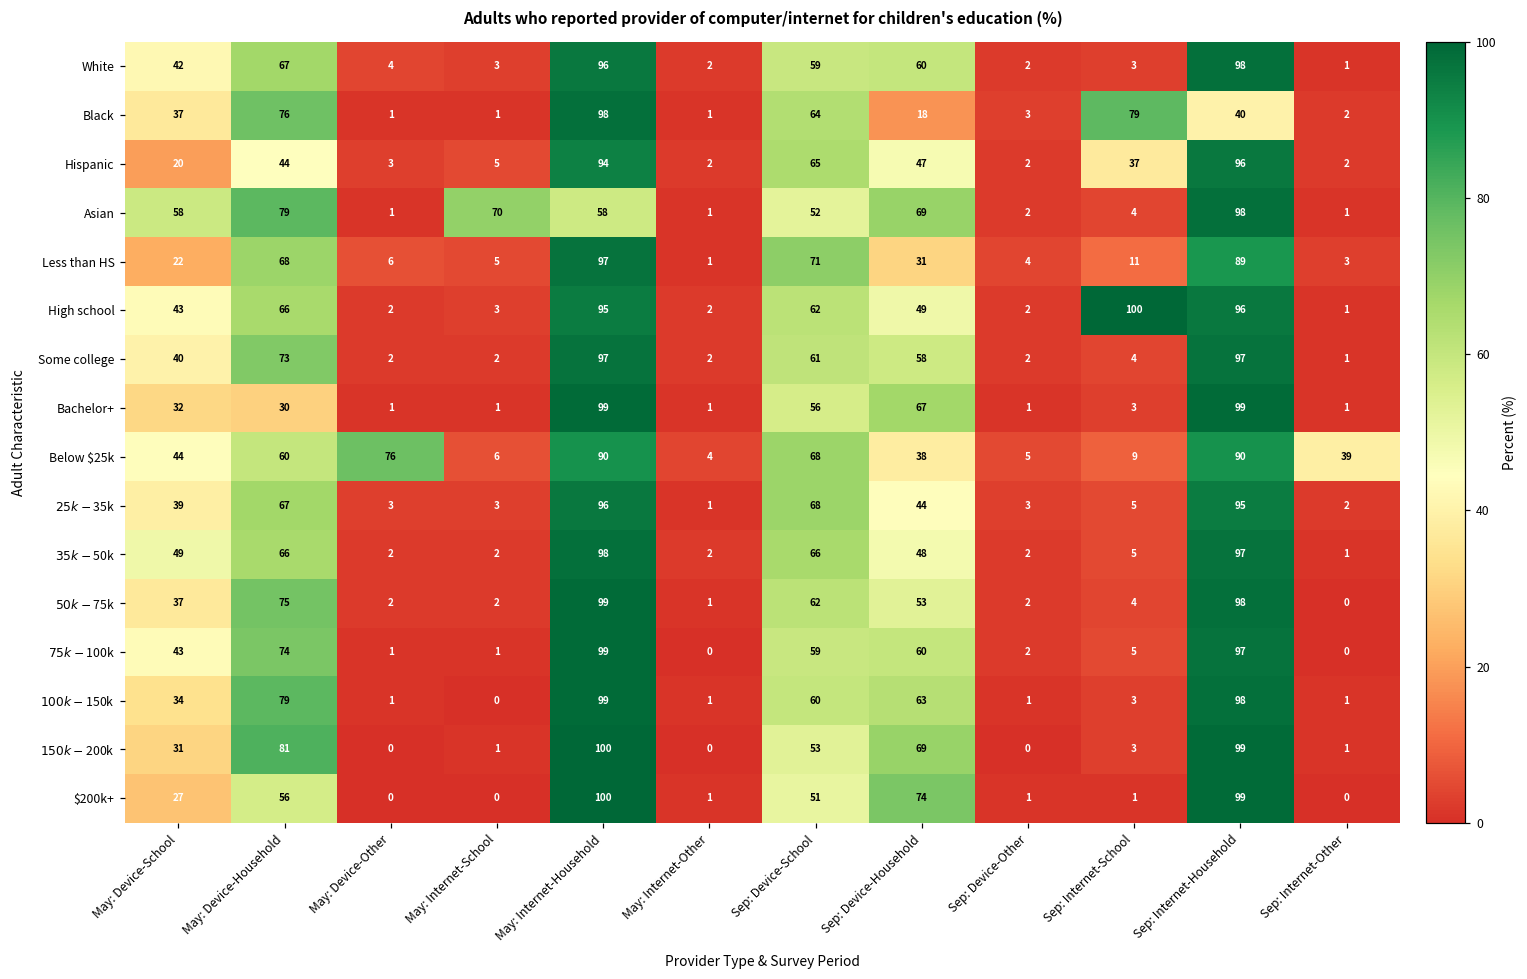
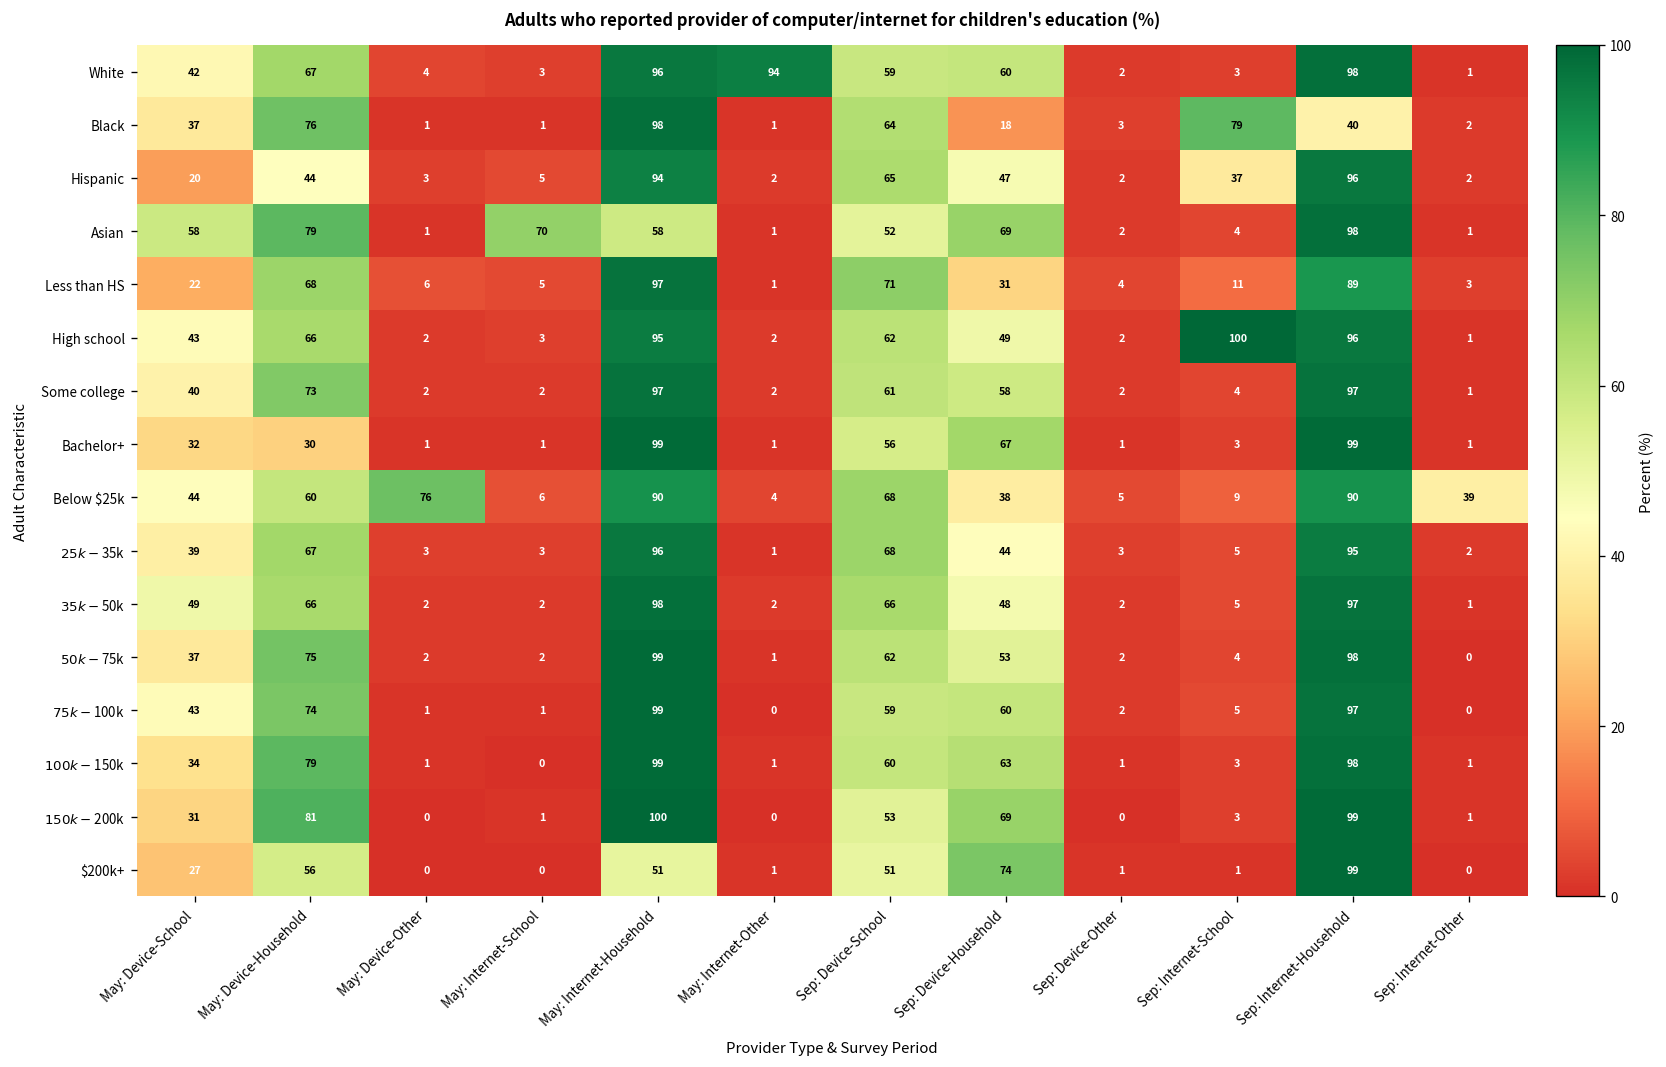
  {
    "White": {
      "May: Device-School": 42,
      "May: Device-Household": 67,
      "May: Device-Other": 4,
      "May: Internet-School": 3,
      "May: Internet-Household": 96,
-     "May: Internet-Other": 2,
+     "May: Internet-Other": 94,
      "Sep: Device-School": 59,
      "Sep: Device-Household": 60,
      "Sep: Device-Other": 2,
      "Sep: Internet-School": 3,
      "Sep: Internet-Household": 98,
      "Sep: Internet-Other": 1
    },
    "Black": {
      "May: Device-School": 37,
      "May: Device-Household": 76,
      "May: Device-Other": 1,
      "May: Internet-School": 1,
      "May: Internet-Household": 98,
      "May: Internet-Other": 1,
      "Sep: Device-School": 64,
      "Sep: Device-Household": 18,
      "Sep: Device-Other": 3,
      "Sep: Internet-School": 79,
      "Sep: Internet-Household": 40,
      "Sep: Internet-Other": 2
    },
    "Hispanic": {
      "May: Device-School": 20,
      "May: Device-Household": 44,
      "May: Device-Other": 3,
      "May: Internet-School": 5,
      "May: Internet-Household": 94,
      "May: Internet-Other": 2,
      "Sep: Device-School": 65,
      "Sep: Device-Household": 47,
      "Sep: Device-Other": 2,
      "Sep: Internet-School": 37,
      "Sep: Internet-Household": 96,
      "Sep: Internet-Other": 2
    },
    "Asian": {
      "May: Device-School": 58,
      "May: Device-Household": 79,
      "May: Device-Other": 1,
      "May: Internet-School": 70,
      "May: Internet-Household": 58,
      "May: Internet-Other": 1,
      "Sep: Device-School": 52,
      "Sep: Device-Household": 69,
      "Sep: Device-Other": 2,
      "Sep: Internet-School": 4,
      "Sep: Internet-Household": 98,
      "Sep: Internet-Other": 1
    },
    "Less than HS": {
      "May: Device-School": 22,
      "May: Device-Household": 68,
      "May: Device-Other": 6,
      "May: Internet-School": 5,
      "May: Internet-Household": 97,
      "May: Internet-Other": 1,
      "Sep: Device-School": 71,
      "Sep: Device-Household": 31,
      "Sep: Device-Other": 4,
      "Sep: Internet-School": 11,
      "Sep: Internet-Household": 89,
      "Sep: Internet-Other": 3
    },
    "High school": {
      "May: Device-School": 43,
      "May: Device-Household": 66,
      "May: Device-Other": 2,
      "May: Internet-School": 3,
      "May: Internet-Household": 95,
      "May: Internet-Other": 2,
      "Sep: Device-School": 62,
      "Sep: Device-Household": 49,
      "Sep: Device-Other": 2,
      "Sep: Internet-School": 100,
      "Sep: Internet-Household": 96,
      "Sep: Internet-Other": 1
    },
    "Some college": {
      "May: Device-School": 40,
      "May: Device-Household": 73,
      "May: Device-Other": 2,
      "May: Internet-School": 2,
      "May: Internet-Household": 97,
      "May: Internet-Other": 2,
      "Sep: Device-School": 61,
      "Sep: Device-Household": 58,
      "Sep: Device-Other": 2,
      "Sep: Internet-School": 4,
      "Sep: Internet-Household": 97,
      "Sep: Internet-Other": 1
    },
    "Bachelor+": {
      "May: Device-School": 32,
      "May: Device-Household": 30,
      "May: Device-Other": 1,
      "May: Internet-School": 1,
      "May: Internet-Household": 99,
      "May: Internet-Other": 1,
      "Sep: Device-School": 56,
      "Sep: Device-Household": 67,
      "Sep: Device-Other": 1,
      "Sep: Internet-School": 3,
      "Sep: Internet-Household": 99,
      "Sep: Internet-Other": 1
    },
    "Below $25k": {
      "May: Device-School": 44,
      "May: Device-Household": 60,
      "May: Device-Other": 76,
      "May: Internet-School": 6,
      "May: Internet-Household": 90,
      "May: Internet-Other": 4,
      "Sep: Device-School": 68,
      "Sep: Device-Household": 38,
      "Sep: Device-Other": 5,
      "Sep: Internet-School": 9,
      "Sep: Internet-Household": 90,
      "Sep: Internet-Other": 39
    },
    "$200k+": {
      "May: Device-School": 27,
      "May: Device-Household": 56,
      "May: Device-Other": 0,
      "May: Internet-School": 0,
-     "May: Internet-Household": 100,
+     "May: Internet-Household": 51,
      "May: Internet-Other": 1,
      "Sep: Device-School": 51,
      "Sep: Device-Household": 74,
      "Sep: Device-Other": 1,
      "Sep: Internet-School": 1,
      "Sep: Internet-Household": 99,
      "Sep: Internet-Other": 0
    }
  }
